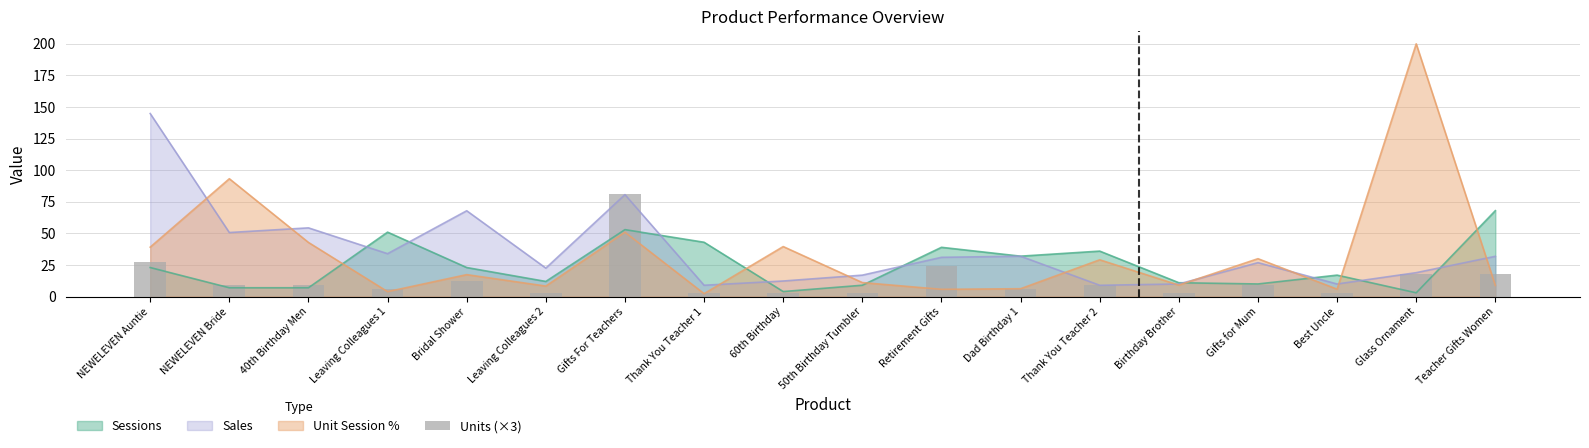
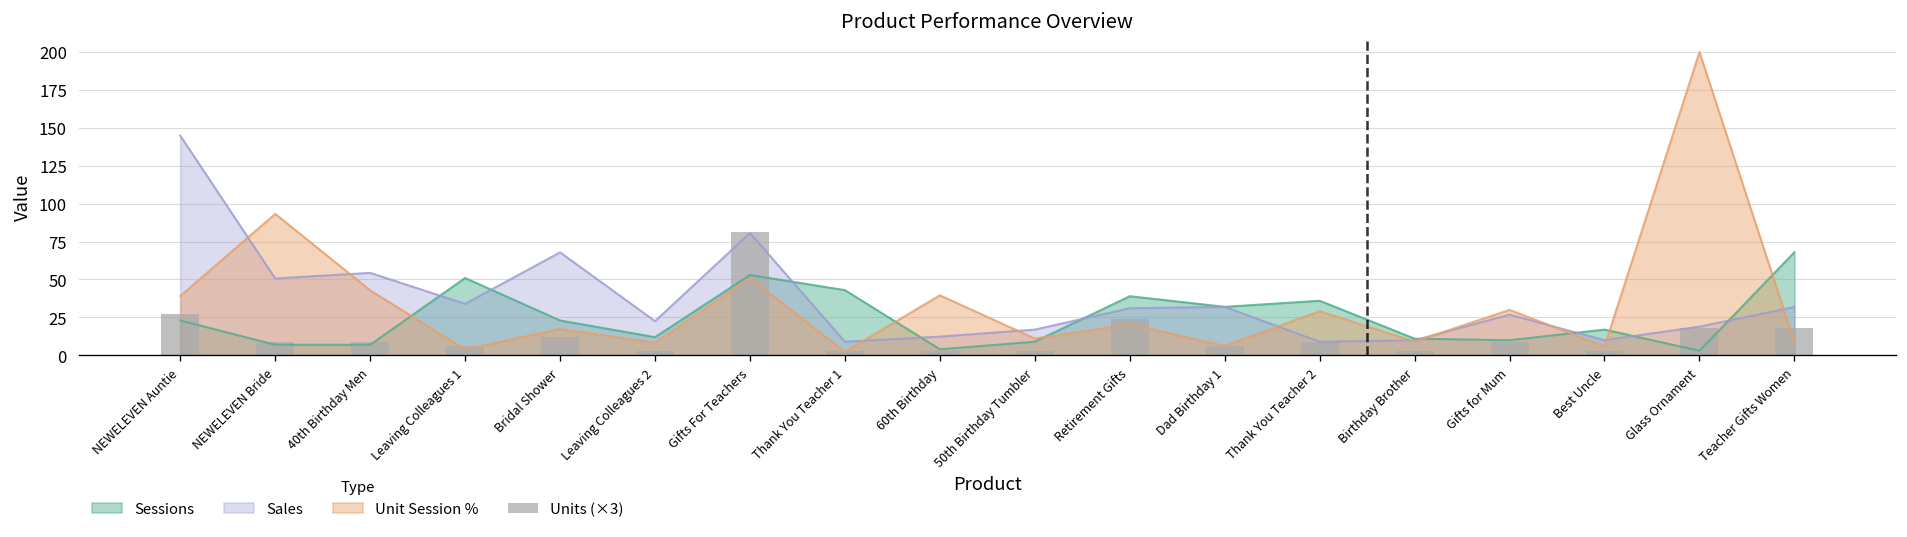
  {
    "Unit Session %": {
      "NEWELEVEN Auntie": 39,
      "NEWELEVEN Bride": 93,
      "40th Birthday Men": 43,
      "Leaving Colleagues 1": 4,
      "Bridal Shower": 17,
      "Leaving Colleagues 2": 8,
      "Gifts For Teachers": 51,
      "Thank You Teacher 1": 2,
      "60th Birthday": 40,
      "50th Birthday Tumbler": 11,
-     "Retirement Gifts": 6,
+     "Retirement Gifts": 21,
      "Dad Birthday 1": 6,
      "Thank You Teacher 2": 29,
      "Gifts for Mum": 30,
      "Best Uncle": 6,
      "Glass Ornament": 200,
      "Teacher Gifts Women": 9
    }
  }
